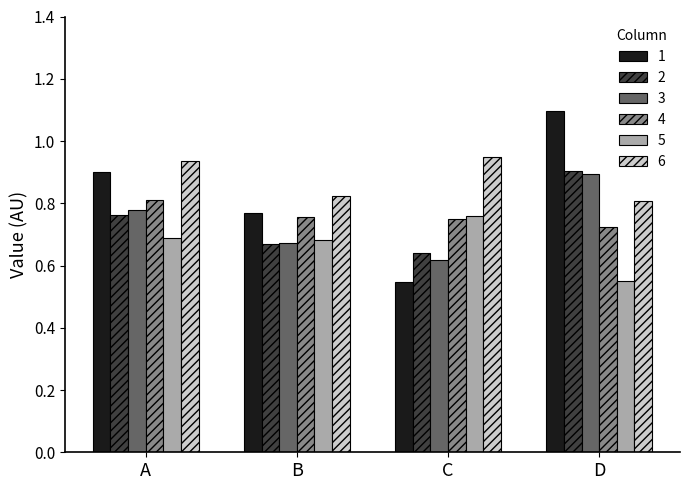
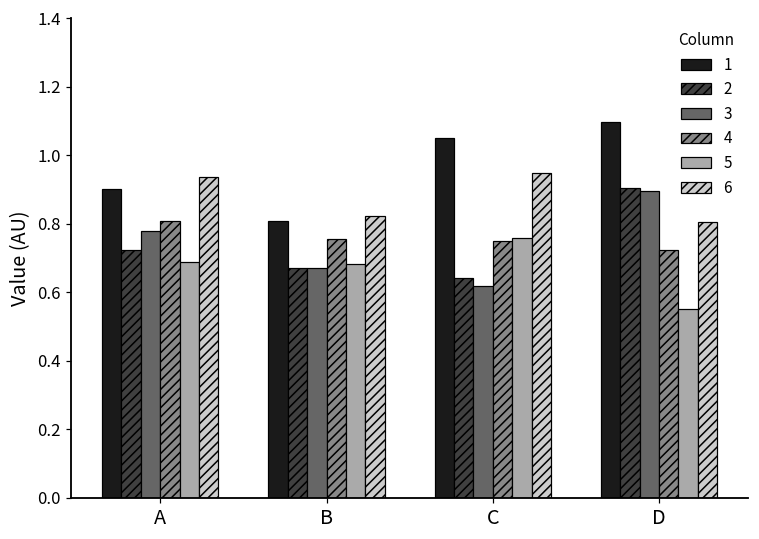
  {
    "1": {
      "A": 0.90,
-     "B": 0.77,
-     "C": 0.55,
+     "B": 0.81,
+     "C": 1.05,
      "D": 1.10
    },
    "2": {
-     "A": 0.76,
+     "A": 0.72,
      "B": 0.67,
      "C": 0.64,
      "D": 0.91
    }
  }
